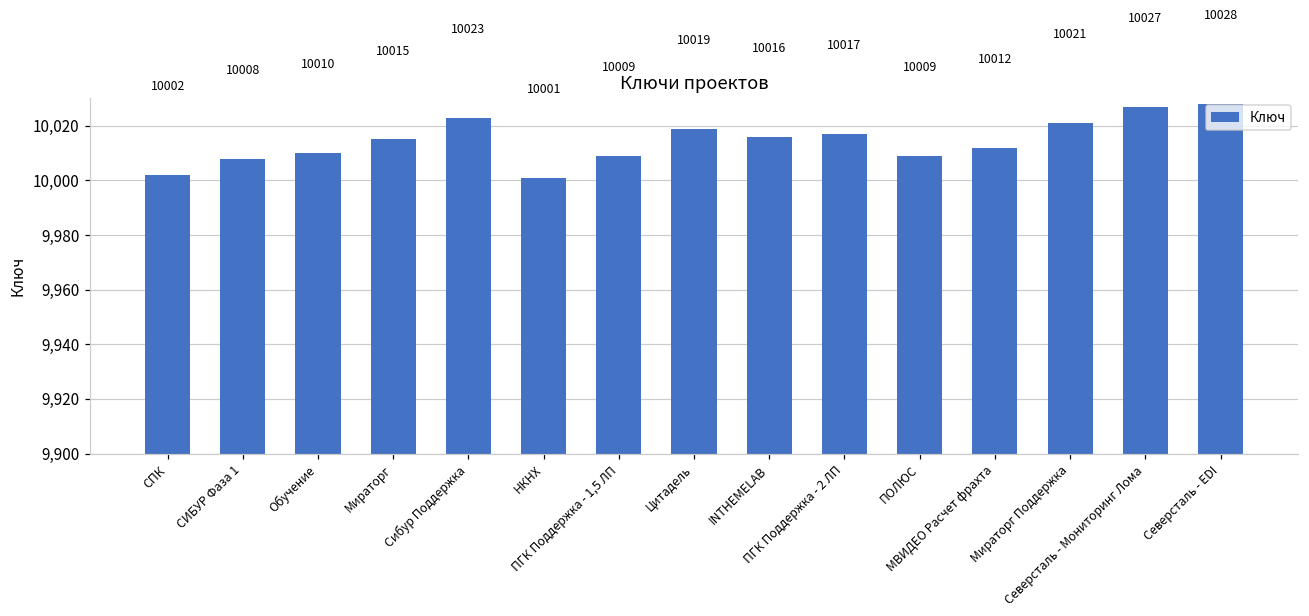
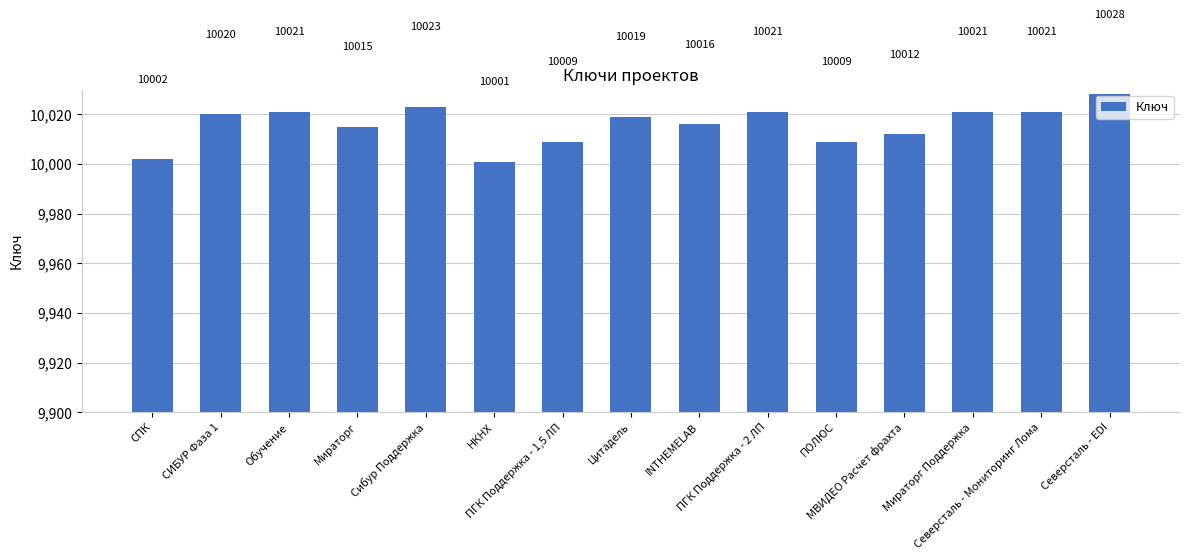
  {
-   "СИБУР Фаза 1": 10008,
-   "Обучение": 10010,
-   "ПГК Поддержка - 2 ЛП": 10017,
-   "Северсталь - Мониторинг Лома": 10027
+   "СИБУР Фаза 1": 10020,
+   "Обучение": 10021,
+   "ПГК Поддержка - 2 ЛП": 10021,
+   "Северсталь - Мониторинг Лома": 10021
  }
